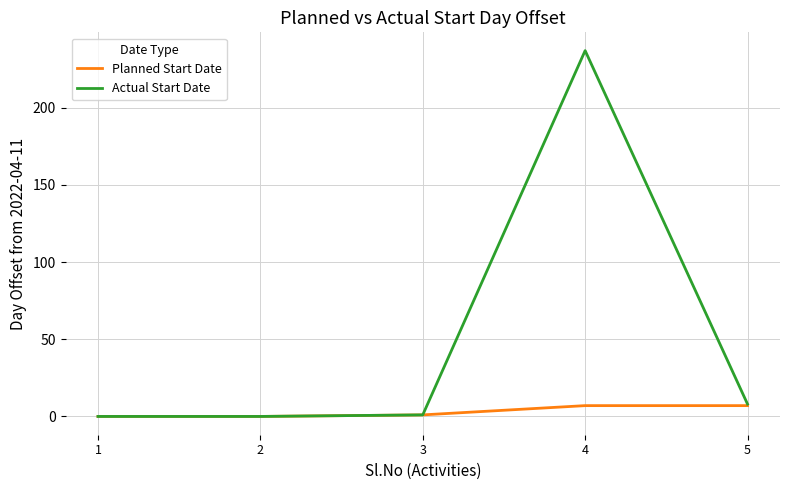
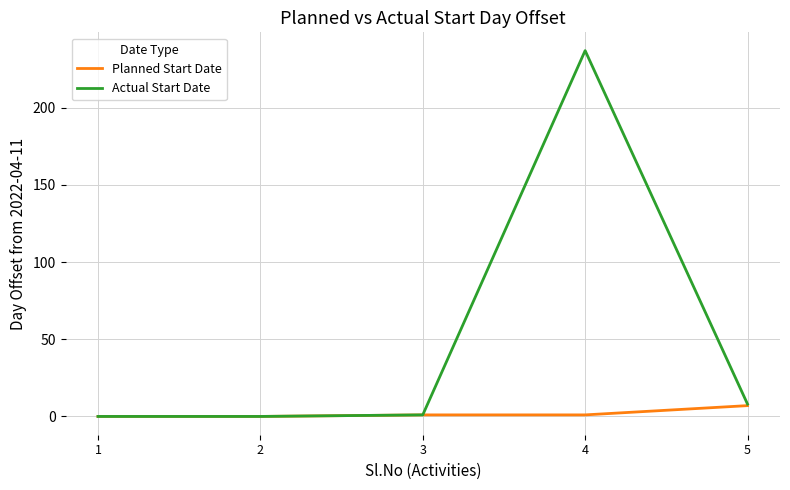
  {
    "Planned Start Date": {
-     "4": 7
+     "4": 1
    },
    "Actual Start Date": {
      "4": 237
    }
  }
